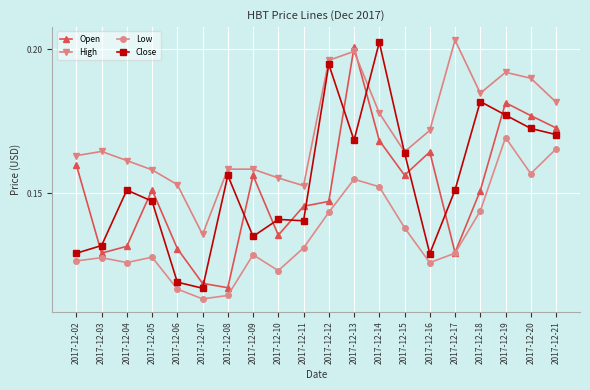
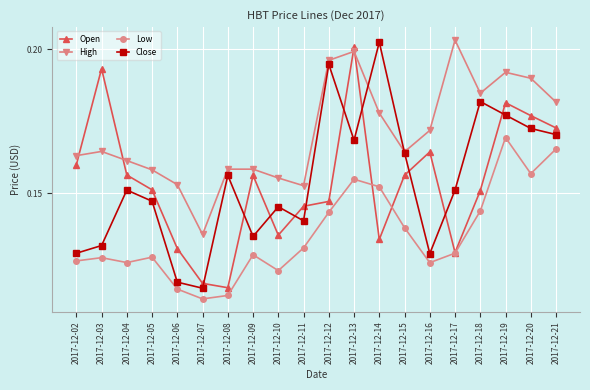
  {
    "Open": {
      "2017-12-02": 0.160,
-     "2017-12-03": 0.129,
-     "2017-12-04": 0.131,
+     "2017-12-03": 0.193,
+     "2017-12-04": 0.156,
      "2017-12-05": 0.151,
      "2017-12-06": 0.131,
      "2017-12-07": 0.119,
      "2017-12-08": 0.117,
      "2017-12-09": 0.156,
      "2017-12-10": 0.135,
      "2017-12-11": 0.145,
      "2017-12-12": 0.147,
      "2017-12-13": 0.201,
-     "2017-12-14": 0.168,
+     "2017-12-14": 0.134,
      "2017-12-15": 0.156,
      "2017-12-16": 0.164,
      "2017-12-18": 0.151,
      "2017-12-19": 0.181,
      "2017-12-20": 0.177,
      "2017-12-21": 0.173
    },
    "Close": {
      "2017-12-02": 0.129,
      "2017-12-03": 0.132,
      "2017-12-04": 0.151,
      "2017-12-05": 0.147,
      "2017-12-06": 0.119,
      "2017-12-07": 0.117,
      "2017-12-08": 0.156,
      "2017-12-09": 0.135,
-     "2017-12-10": 0.141,
+     "2017-12-10": 0.145,
      "2017-12-11": 0.140,
      "2017-12-12": 0.195,
      "2017-12-13": 0.168,
      "2017-12-14": 0.202,
      "2017-12-16": 0.129,
      "2017-12-17": 0.151,
      "2017-12-18": 0.182,
      "2017-12-19": 0.177,
      "2017-12-20": 0.172,
      "2017-12-21": 0.170
    }
  }
